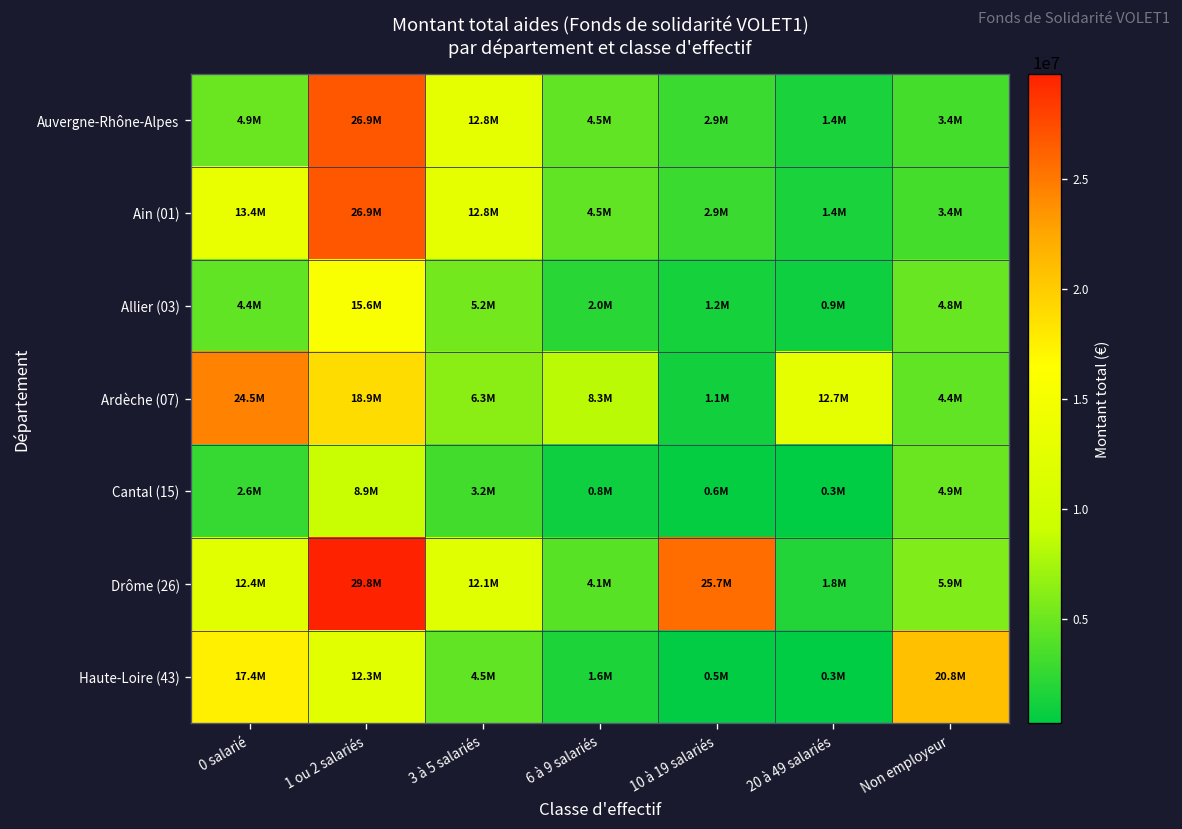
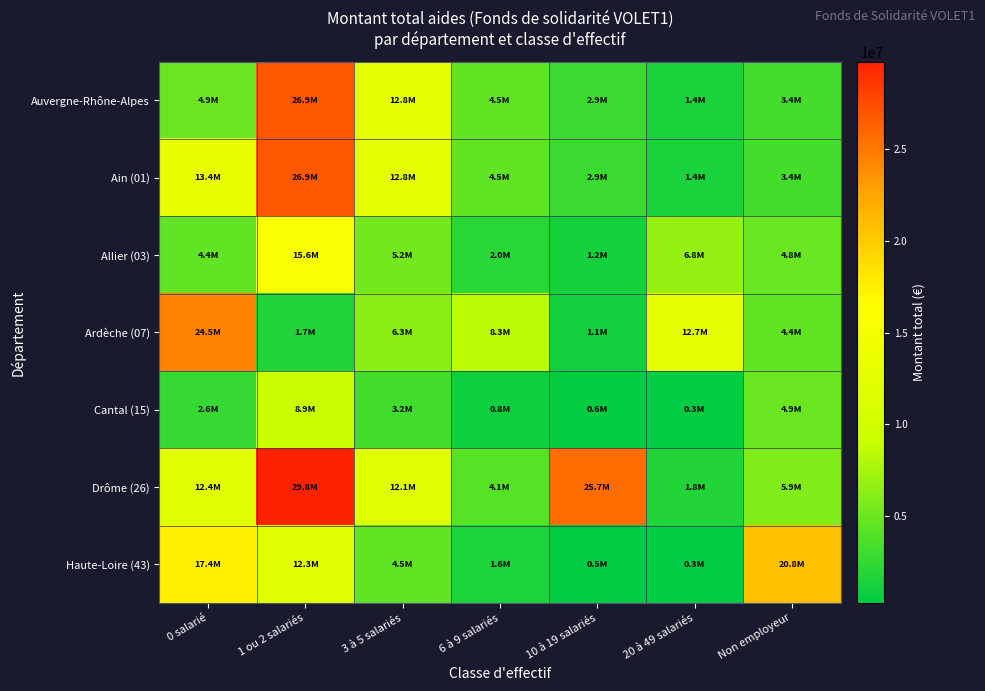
  {
    "Auvergne-Rhône-Alpes": {
      "0 salarié": "4.9M",
      "1 ou 2 salariés": "26.9M",
      "3 à 5 salariés": "12.8M",
      "6 à 9 salariés": "4.5M",
      "10 à 19 salariés": "2.9M",
      "20 à 49 salariés": "1.4M",
      "Non employeur": "3.4M"
    },
    "Ain (01)": {
      "0 salarié": "13.4M",
      "1 ou 2 salariés": "26.9M",
      "3 à 5 salariés": "12.8M",
      "6 à 9 salariés": "4.5M",
      "10 à 19 salariés": "2.9M",
      "20 à 49 salariés": "1.4M",
      "Non employeur": "3.4M"
    },
    "Allier (03)": {
      "0 salarié": "4.4M",
      "1 ou 2 salariés": "15.6M",
      "3 à 5 salariés": "5.2M",
      "6 à 9 salariés": "2.0M",
      "10 à 19 salariés": "1.2M",
-     "20 à 49 salariés": "0.9M",
+     "20 à 49 salariés": "6.8M",
      "Non employeur": "4.8M"
    },
    "Ardèche (07)": {
      "0 salarié": "24.5M",
-     "1 ou 2 salariés": "18.9M",
+     "1 ou 2 salariés": "1.7M",
      "3 à 5 salariés": "6.3M",
      "6 à 9 salariés": "8.3M",
      "10 à 19 salariés": "1.1M",
      "20 à 49 salariés": "12.7M",
      "Non employeur": "4.4M"
    },
    "Cantal (15)": {
      "0 salarié": "2.6M",
      "1 ou 2 salariés": "8.9M",
      "3 à 5 salariés": "3.2M",
      "6 à 9 salariés": "0.8M",
      "10 à 19 salariés": "0.6M",
      "20 à 49 salariés": "0.3M",
      "Non employeur": "4.9M"
    },
    "Drôme (26)": {
      "0 salarié": "12.4M",
      "1 ou 2 salariés": "29.8M",
      "3 à 5 salariés": "12.1M",
      "6 à 9 salariés": "4.1M",
      "10 à 19 salariés": "25.7M",
      "20 à 49 salariés": "1.8M",
      "Non employeur": "5.9M"
    },
    "Haute-Loire (43)": {
      "0 salarié": "17.4M",
      "1 ou 2 salariés": "12.3M",
      "3 à 5 salariés": "4.5M",
      "6 à 9 salariés": "1.6M",
      "10 à 19 salariés": "0.5M",
      "20 à 49 salariés": "0.3M",
      "Non employeur": "20.8M"
    }
  }
